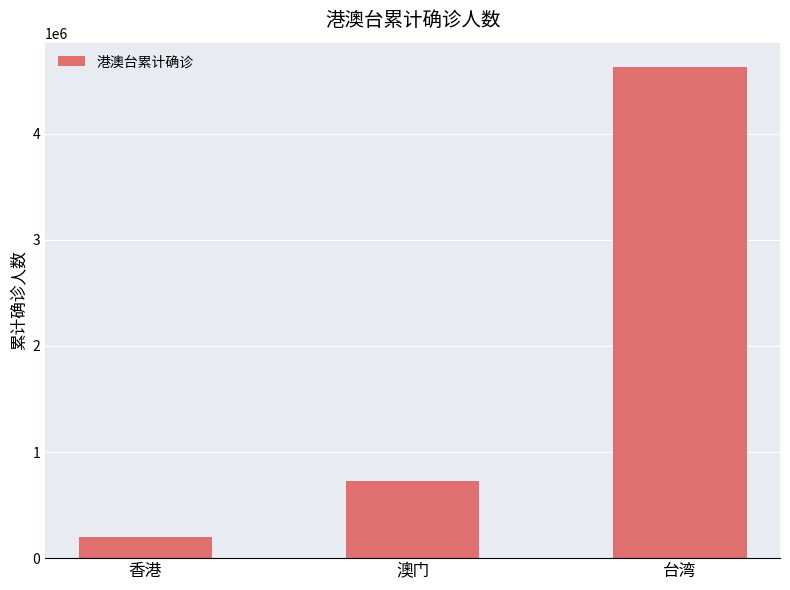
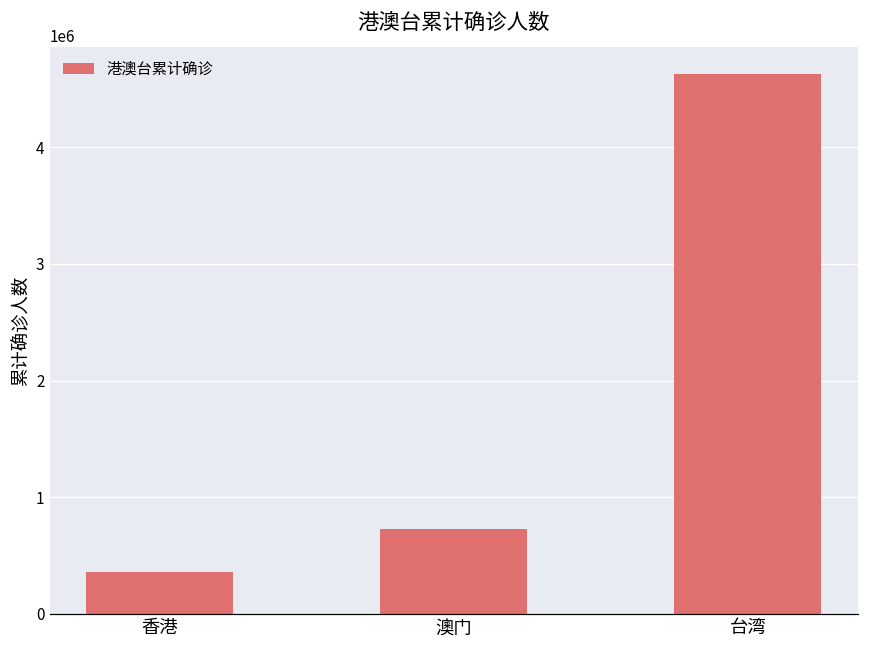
  {
-   "香港": 200000,
+   "香港": 360000,
    "澳门": 730000,
    "台湾": 4630000
  }
